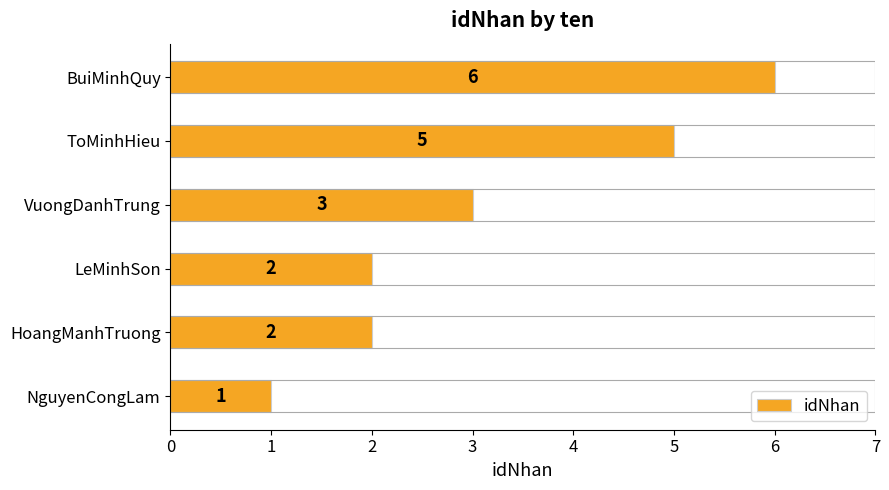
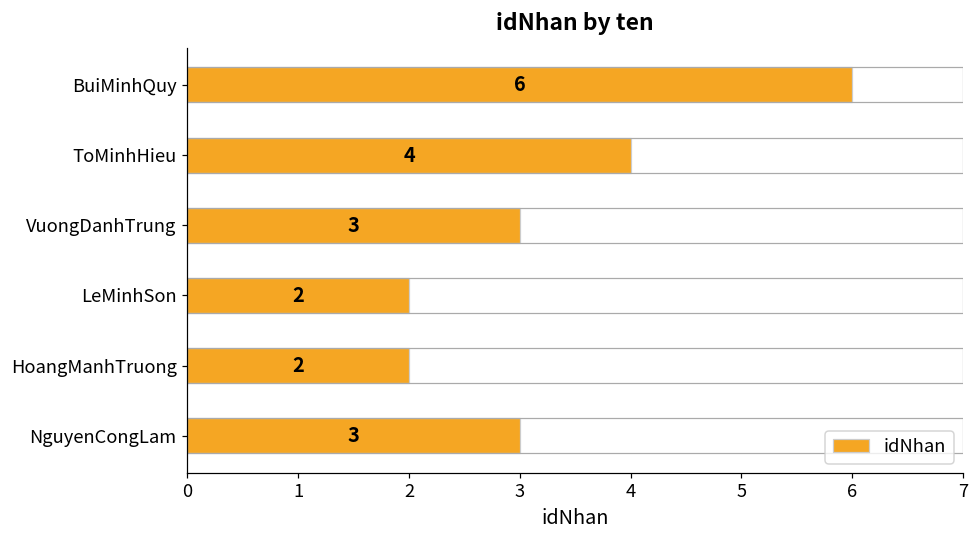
  {
    "BuiMinhQuy": 6,
-   "ToMinhHieu": 5,
+   "ToMinhHieu": 4,
    "VuongDanhTrung": 3,
    "LeMinhSon": 2,
    "HoangManhTruong": 2,
-   "NguyenCongLam": 1
+   "NguyenCongLam": 3
  }
